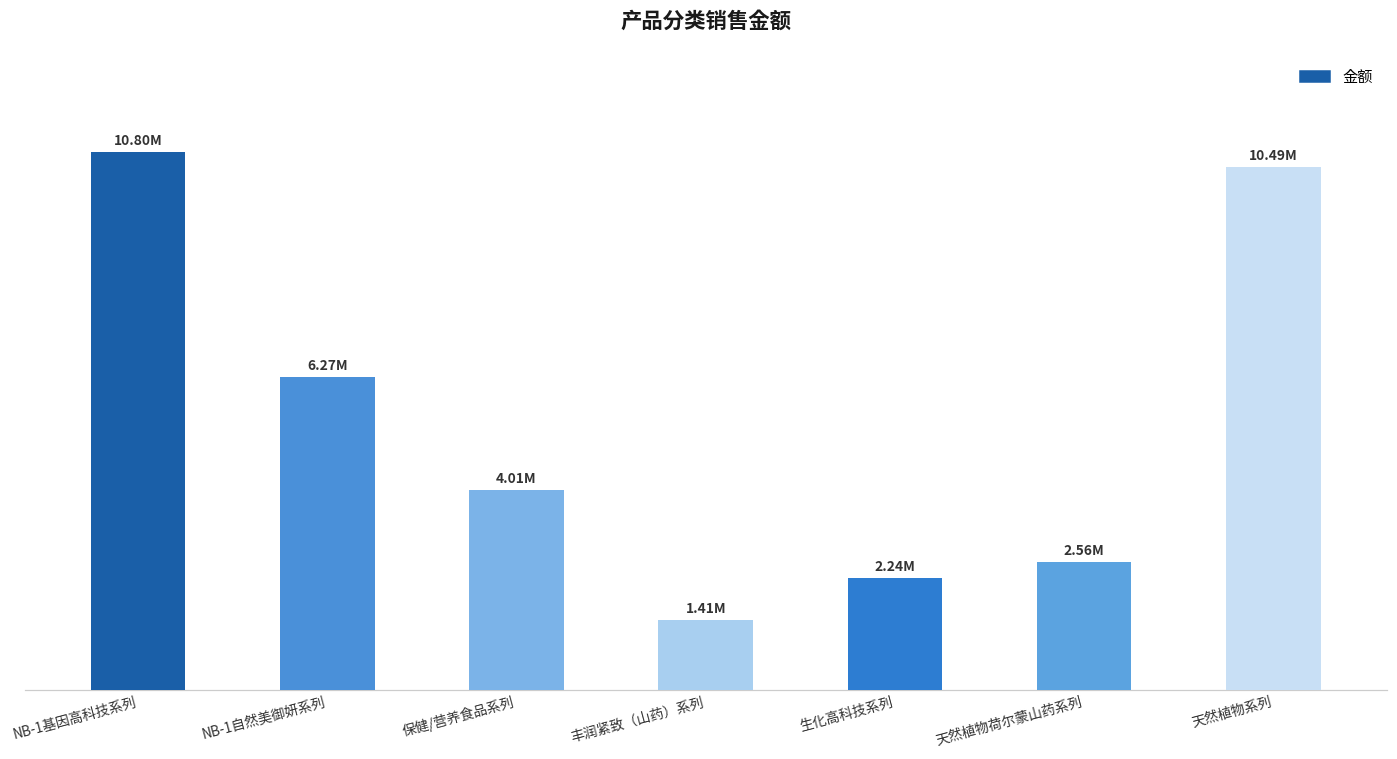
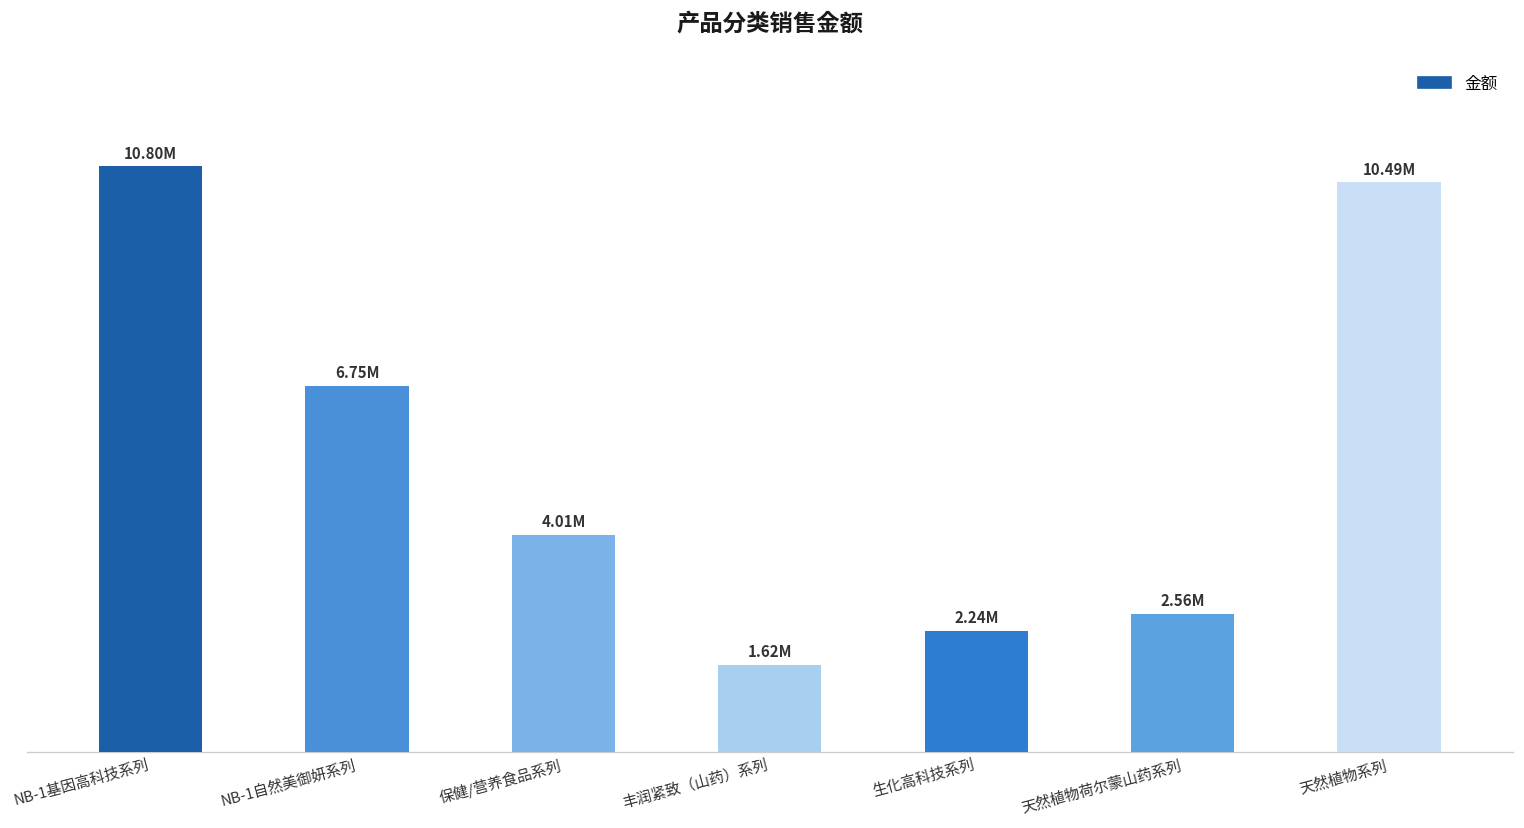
  {
    "NB-1基因高科技系列": "10.80M",
-   "NB-1自然美御妍系列": "6.27M",
+   "NB-1自然美御妍系列": "6.75M",
    "保健/营养食品系列": "4.01M",
-   "丰润紧致（山药）系列": "1.41M",
+   "丰润紧致（山药）系列": "1.62M",
    "生化高科技系列": "2.24M",
    "天然植物荷尔蒙山药系列": "2.56M",
    "天然植物系列": "10.49M"
  }
